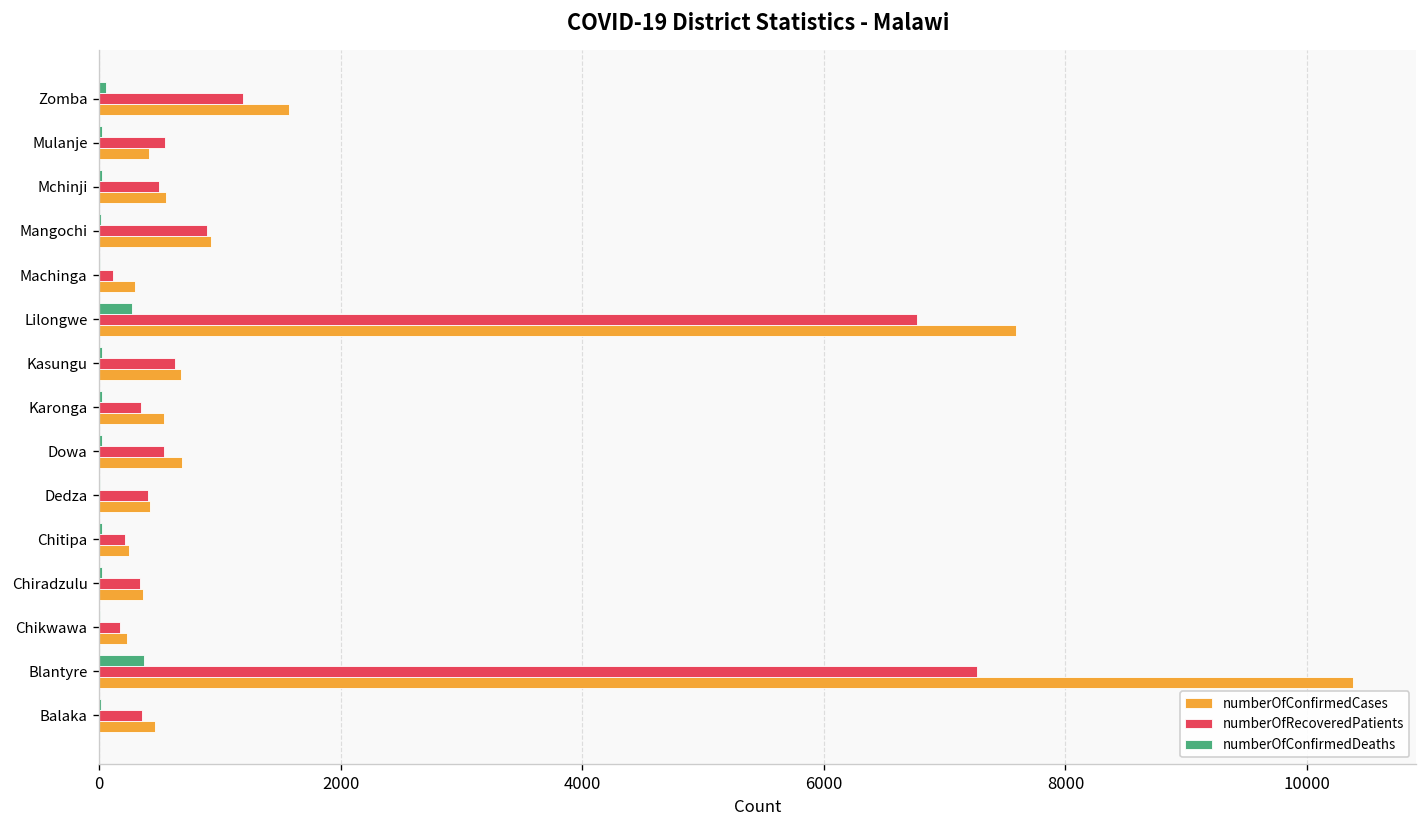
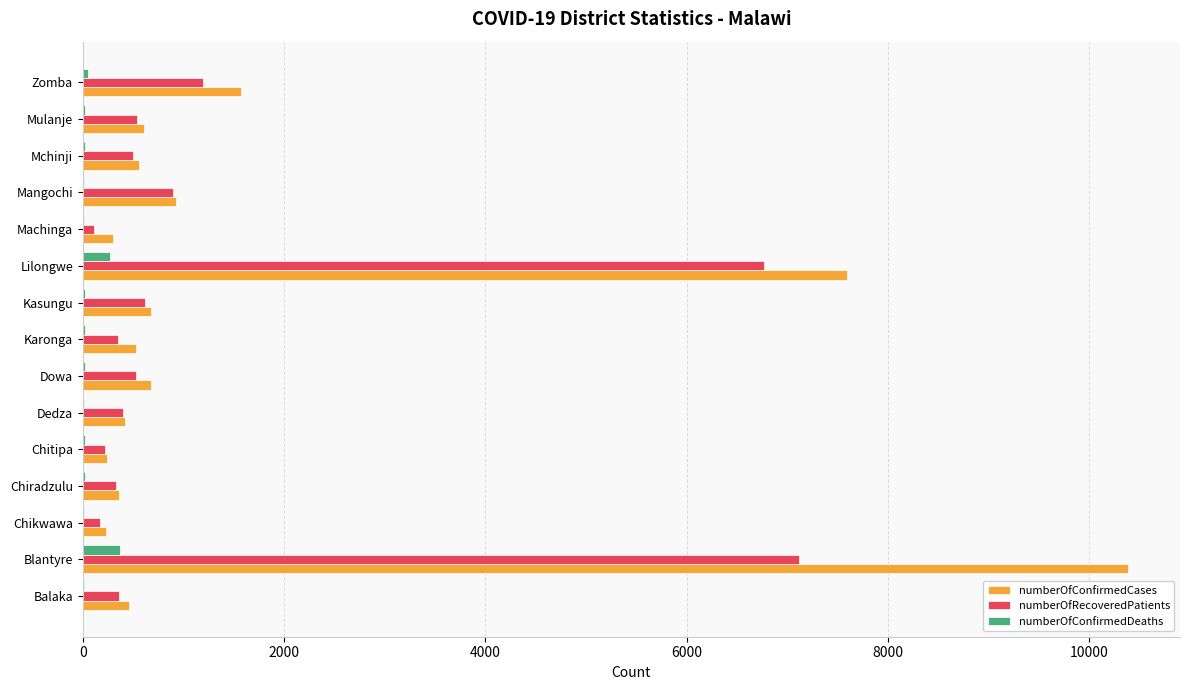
  {
    "numberOfConfirmedCases": {
      "Zomba": 1570,
-     "Mulanje": 410,
+     "Mulanje": 610,
      "Mchinji": 560,
      "Mangochi": 930,
      "Machinga": 300,
      "Lilongwe": 7590,
      "Kasungu": 680,
      "Karonga": 530,
      "Dowa": 680,
      "Dedza": 420,
      "Chitipa": 240,
      "Chiradzulu": 360,
      "Chikwawa": 230,
      "Blantyre": 10380,
      "Balaka": 460
    },
    "numberOfRecoveredPatients": {
      "Zomba": 1190,
      "Mulanje": 540,
      "Mchinji": 500,
      "Mangochi": 890,
      "Machinga": 110,
      "Lilongwe": 6770,
      "Kasungu": 620,
      "Karonga": 350,
      "Dowa": 530,
      "Dedza": 400,
      "Chitipa": 220,
      "Chiradzulu": 340,
      "Chikwawa": 170,
-     "Blantyre": 7260,
+     "Blantyre": 7110,
      "Balaka": 360
    },
    "numberOfConfirmedDeaths": {
      "Zomba": 50,
      "Mulanje": 30,
      "Lilongwe": 270,
      "Blantyre": 370
    }
  }
